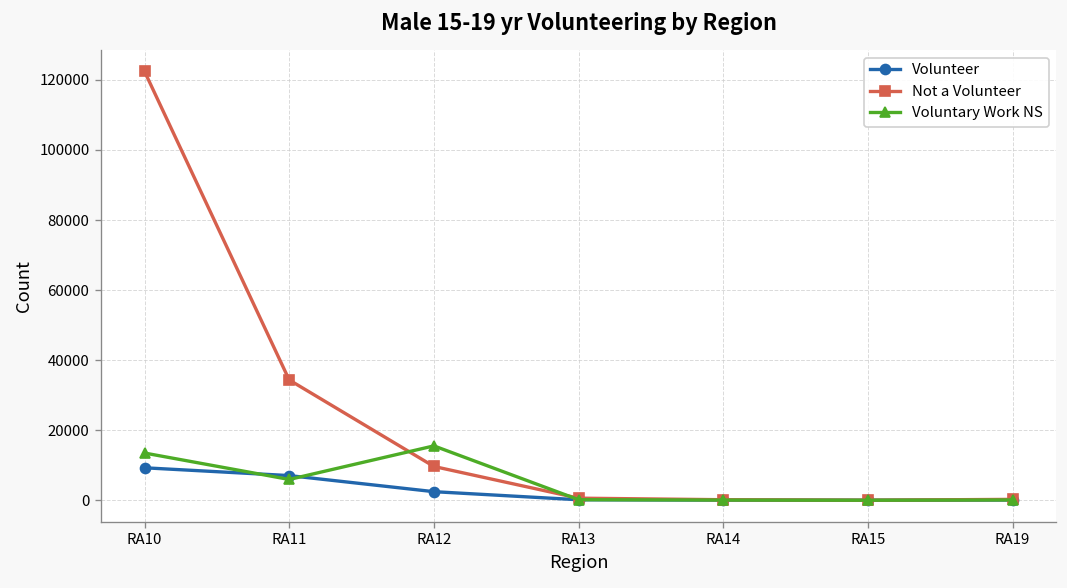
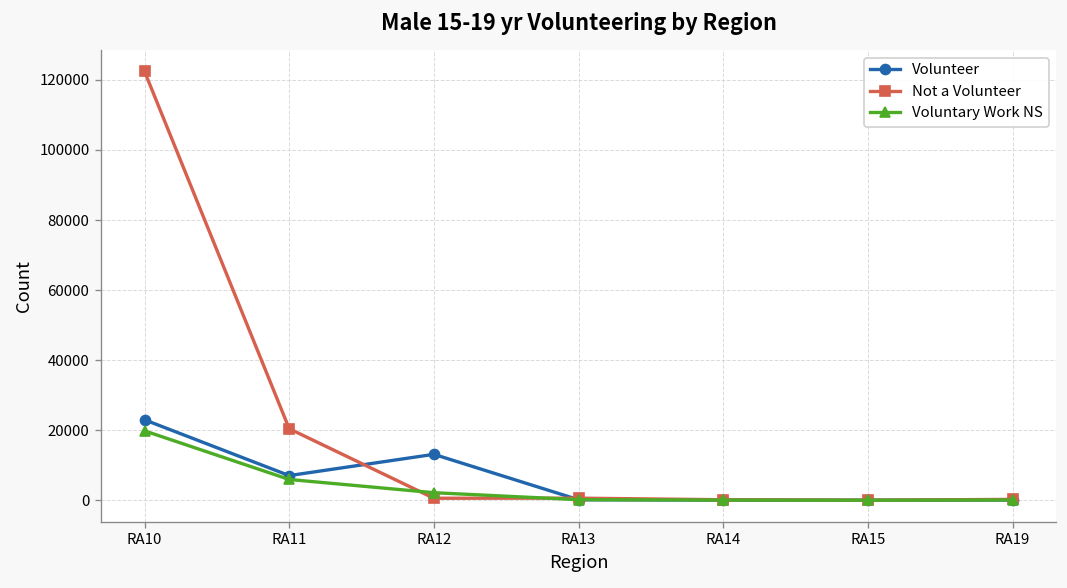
  {
    "Volunteer": {
-     "RA10": 9000,
+     "RA10": 23000,
      "RA11": 7000,
-     "RA12": 2000
+     "RA12": 13000
    },
    "Not a Volunteer": {
      "RA10": 122000,
-     "RA11": 34000,
-     "RA12": 10000
+     "RA11": 20000,
+     "RA12": 1000
    },
    "Voluntary Work NS": {
-     "RA10": 13000,
+     "RA10": 20000,
      "RA11": 6000,
-     "RA12": 16000
+     "RA12": 2000
    }
  }
